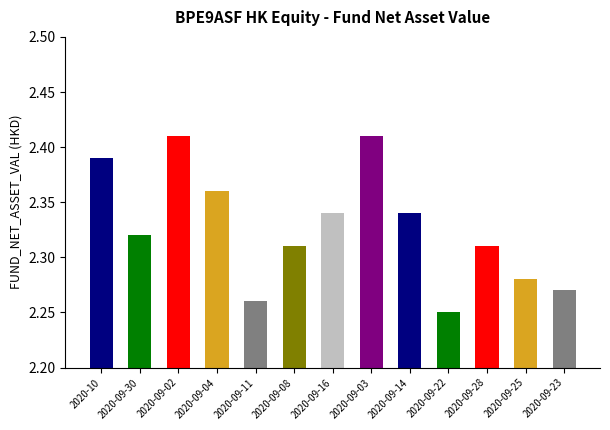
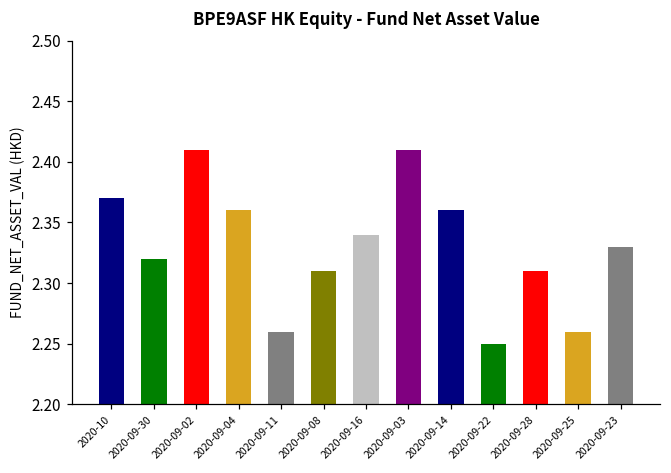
  {
-   "2020-10": 2.39,
+   "2020-10": 2.37,
    "2020-09-30": 2.32,
    "2020-09-02": 2.41,
    "2020-09-04": 2.36,
    "2020-09-11": 2.26,
    "2020-09-08": 2.31,
    "2020-09-16": 2.34,
    "2020-09-03": 2.41,
-   "2020-09-14": 2.34,
+   "2020-09-14": 2.36,
    "2020-09-22": 2.25,
    "2020-09-28": 2.31,
-   "2020-09-25": 2.28,
-   "2020-09-23": 2.27
+   "2020-09-25": 2.26,
+   "2020-09-23": 2.33
  }
